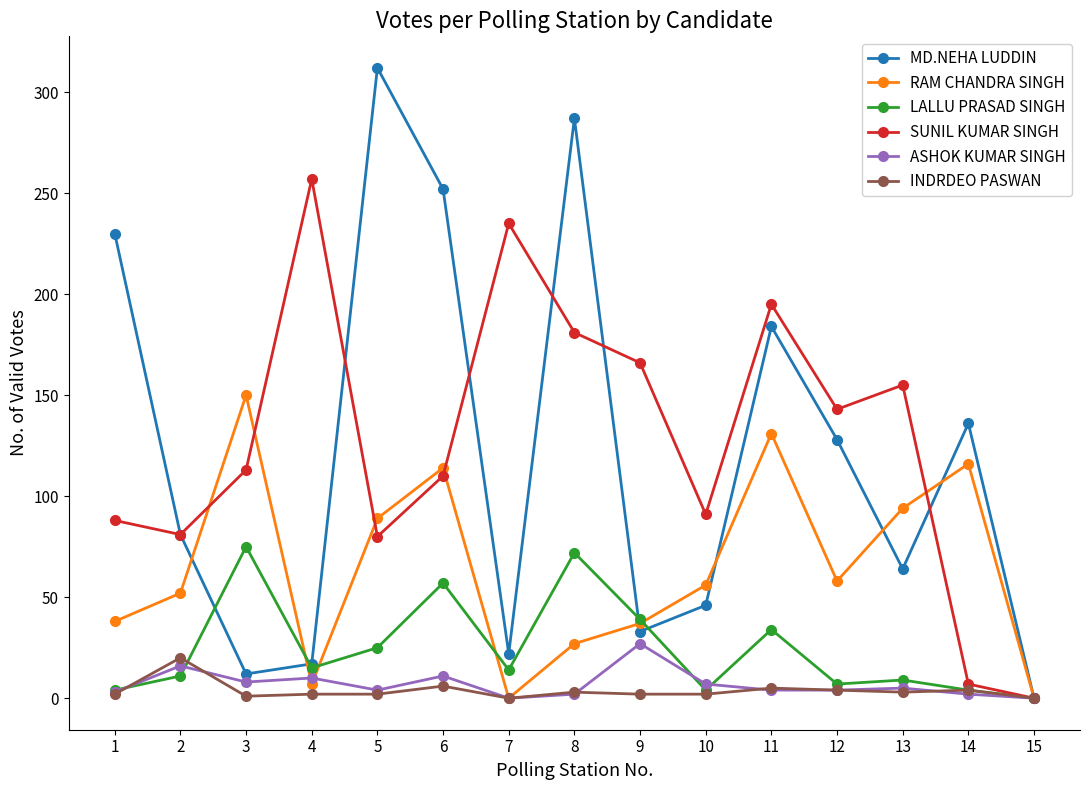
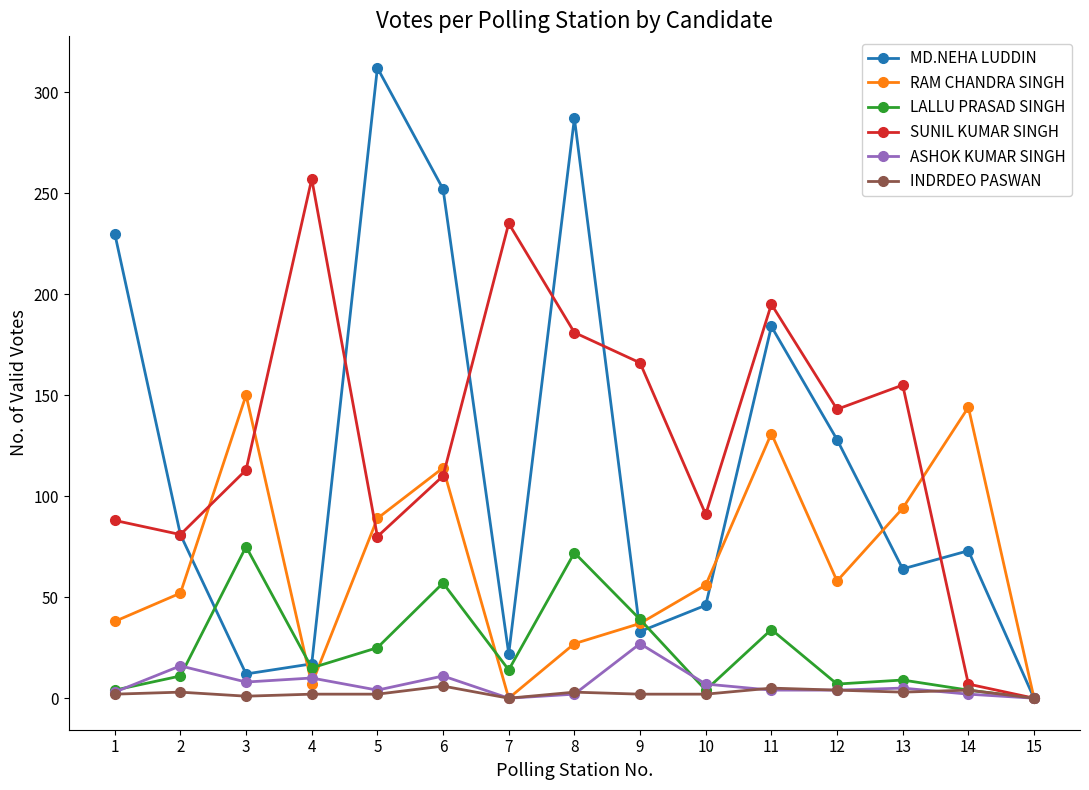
  {
    "MD.NEHA LUDDIN": {
      "1": 230,
      "3": 12,
      "4": 17,
      "5": 312,
      "6": 252,
      "7": 22,
      "8": 287,
      "9": 33,
      "10": 46,
      "11": 184,
      "12": 128,
      "13": 64,
-     "14": 136
+     "14": 73
    },
    "RAM CHANDRA SINGH": {
      "1": 38,
      "2": 52,
      "3": 150,
      "4": 7,
      "5": 89,
      "6": 114,
      "8": 27,
      "9": 37,
      "10": 56,
      "11": 131,
      "12": 58,
      "13": 94,
-     "14": 116
+     "14": 144
    },
    "LALLU PRASAD SINGH": {
      "2": 11,
      "3": 75,
      "4": 15,
      "5": 25,
      "6": 57,
      "7": 14,
      "8": 72,
      "9": 39,
      "10": 4,
      "11": 34,
      "12": 7,
      "13": 9
    },
    "SUNIL KUMAR SINGH": {
      "1": 88,
      "3": 113,
      "4": 257,
      "5": 80,
      "6": 110,
      "7": 235,
      "8": 181,
      "9": 166,
      "10": 91,
      "11": 195,
      "12": 143,
      "13": 155,
      "14": 7
    },
    "ASHOK KUMAR SINGH": {
      "2": 16,
      "3": 8,
      "4": 10,
      "5": 4,
      "6": 11,
      "9": 27,
      "10": 7,
      "13": 5,
      "14": 2
    },
    "INDRDEO PASWAN": {
-     "2": 20,
+     "2": 3,
      "3": 1,
      "4": 2,
      "5": 2,
      "6": 6,
      "9": 2,
      "10": 2,
      "13": 3
    }
  }
